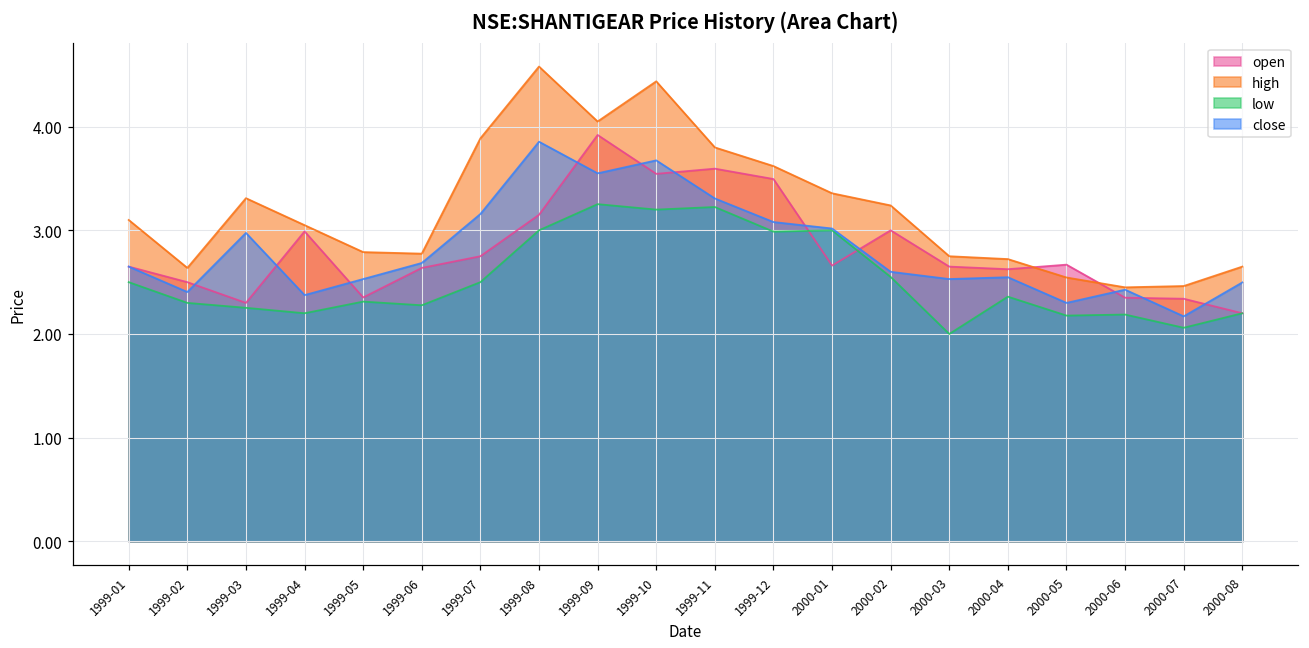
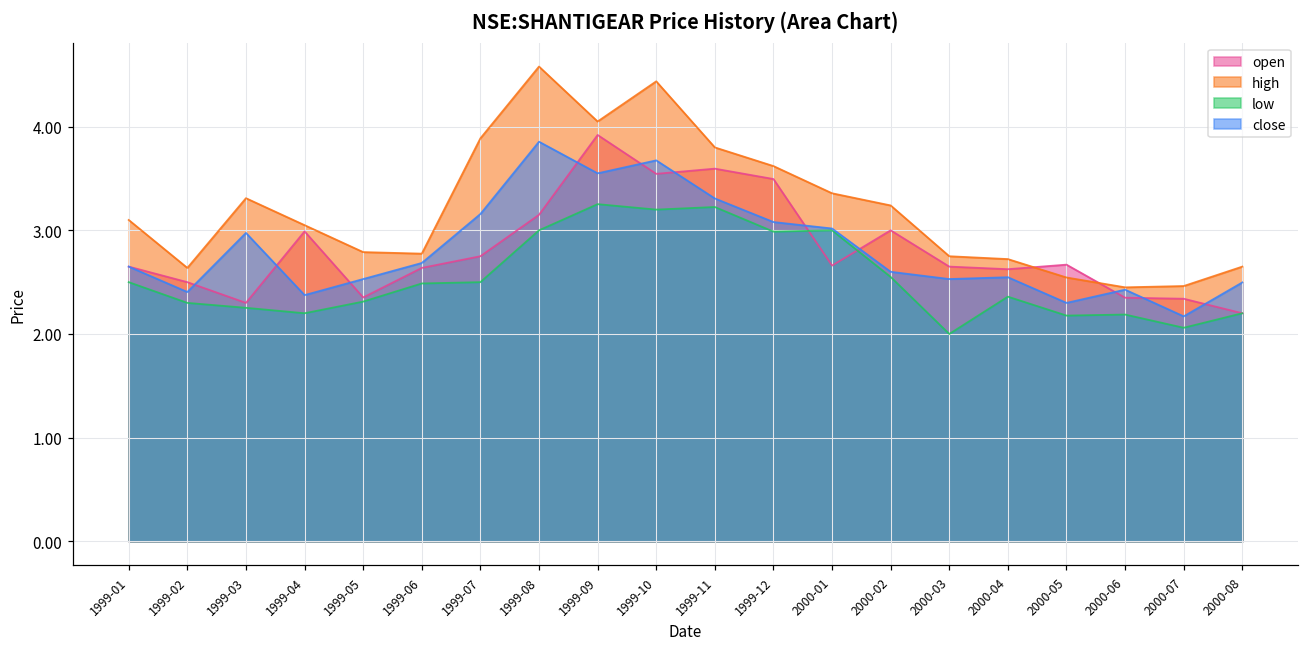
  {
    "open": {
      "1999-02": 2.5,
      "1999-03": 2.3,
      "1999-04": 3.0,
      "1999-05": 2.4,
      "1999-06": 2.6,
      "1999-07": 2.8,
      "1999-08": 3.2,
      "1999-09": 3.9,
      "1999-10": 3.5,
      "1999-11": 3.6,
      "1999-12": 3.5,
      "2000-01": 2.7,
      "2000-02": 3.0,
      "2000-03": 2.7,
      "2000-04": 2.6,
      "2000-05": 2.7,
      "2000-06": 2.4,
      "2000-07": 2.3
    },
    "high": {
      "1999-01": 3.1,
      "1999-02": 2.6,
      "1999-03": 3.3,
      "1999-04": 3.1,
      "1999-05": 2.8,
      "1999-06": 2.8,
      "1999-07": 3.9,
      "1999-08": 4.6,
      "1999-09": 4.1,
      "1999-10": 4.4,
      "1999-11": 3.8,
      "1999-12": 3.6,
      "2000-01": 3.4,
      "2000-02": 3.2,
      "2000-03": 2.8,
      "2000-04": 2.7,
      "2000-05": 2.5,
      "2000-07": 2.5,
      "2000-08": 2.7
    },
    "low": {
      "1999-01": 2.5,
      "1999-02": 2.3,
      "1999-03": 2.3,
      "1999-04": 2.2,
      "1999-05": 2.3,
-     "1999-06": 2.3,
+     "1999-06": 2.5,
      "1999-07": 2.5,
      "1999-08": 3.0,
      "1999-09": 3.3,
      "1999-10": 3.2,
      "1999-11": 3.2,
      "1999-12": 3.0,
      "2000-02": 2.6,
      "2000-03": 2.0,
      "2000-04": 2.4,
      "2000-05": 2.2,
      "2000-06": 2.2,
      "2000-07": 2.1
    },
    "close": {
      "1999-02": 2.4,
      "1999-03": 3.0,
      "1999-04": 2.4,
      "1999-05": 2.5,
      "1999-06": 2.7,
      "1999-07": 3.2,
      "1999-08": 3.9,
      "1999-09": 3.6,
      "1999-10": 3.7,
      "1999-11": 3.3,
      "1999-12": 3.1,
      "2000-02": 2.6,
      "2000-03": 2.5,
      "2000-04": 2.5,
      "2000-05": 2.3,
      "2000-07": 2.2,
      "2000-08": 2.5
    }
  }
